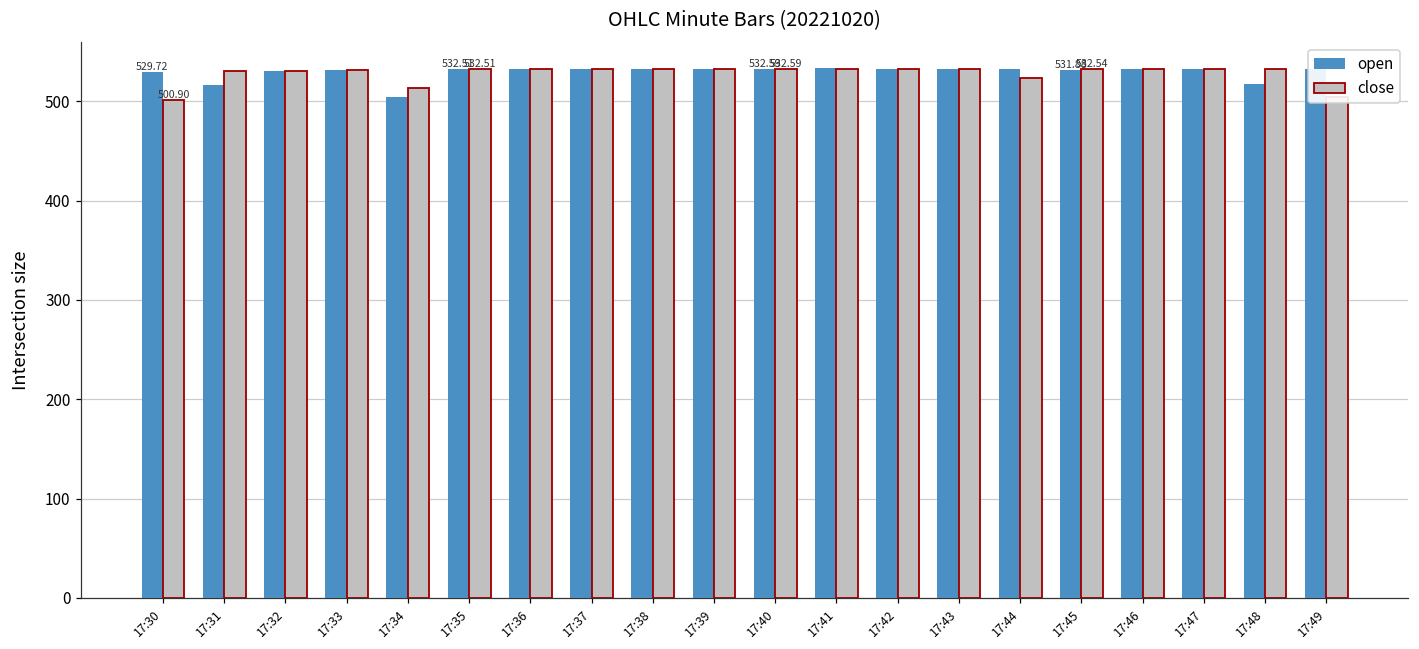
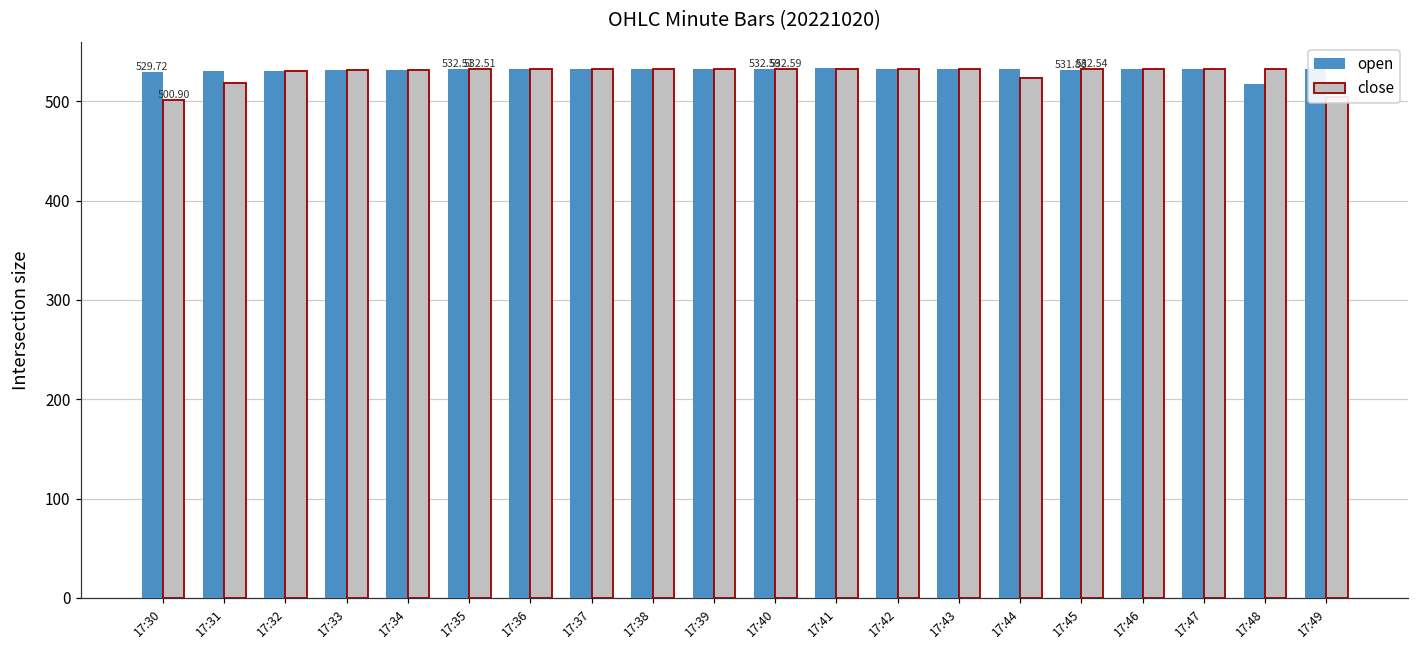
  {
    "open": {
-     "17:31": 520,
+     "17:31": 530,
      "17:32": 530,
      "17:33": 530,
-     "17:34": 500,
+     "17:34": 530,
      "17:36": 530,
      "17:37": 530,
      "17:38": 530,
      "17:39": 530,
      "17:41": 530,
      "17:42": 530,
      "17:43": 530,
      "17:44": 530,
      "17:47": 530,
      "17:48": 520
    },
    "close": {
-     "17:31": 530,
+     "17:31": 520,
      "17:32": 530,
      "17:33": 530,
-     "17:34": 510,
+     "17:34": 530,
      "17:36": 530,
      "17:37": 530,
      "17:38": 530,
      "17:41": 530,
      "17:42": 530,
      "17:43": 530,
      "17:44": 520,
      "17:46": 530,
      "17:47": 530,
      "17:48": 530
    }
  }
